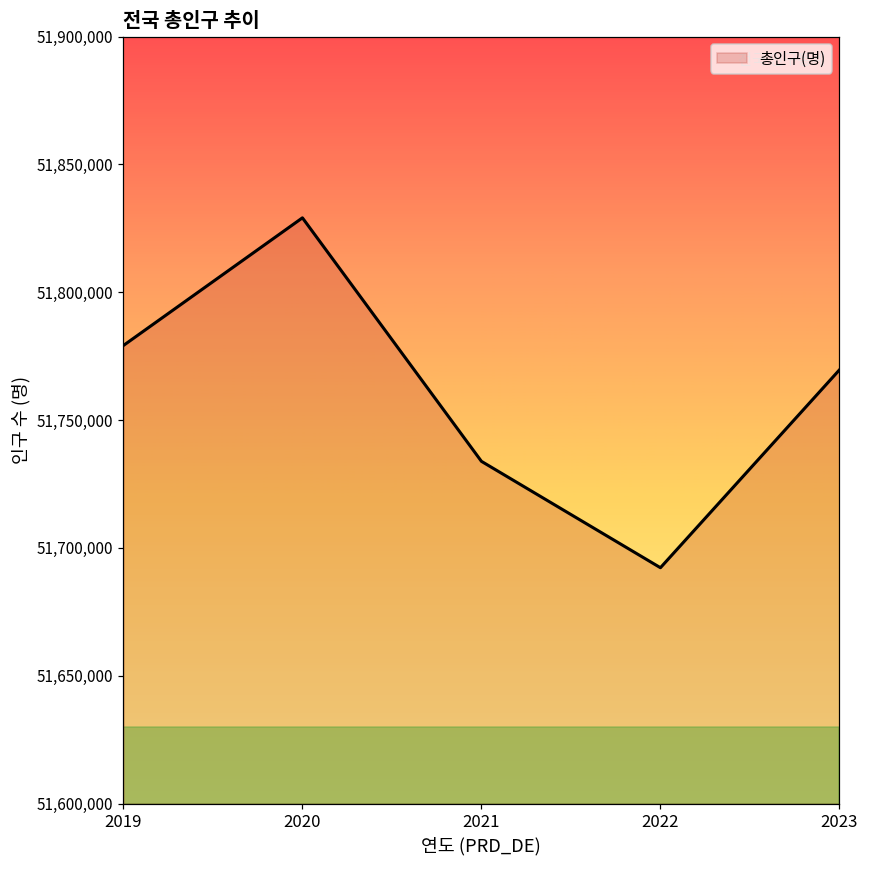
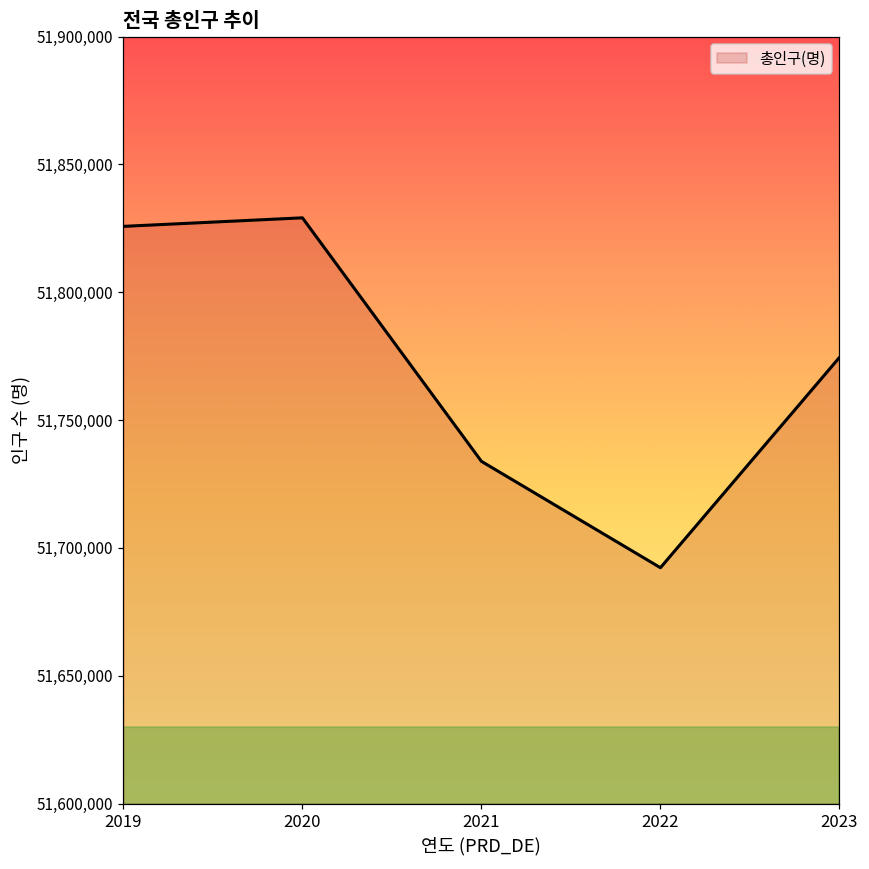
  {
-   "2019": "51,779,000",
+   "2019": "51,826,000",
    "2020": "51,829,000",
    "2021": "51,734,000",
    "2022": "51,692,000",
-   "2023": "51,770,000"
+   "2023": "51,775,000"
  }
